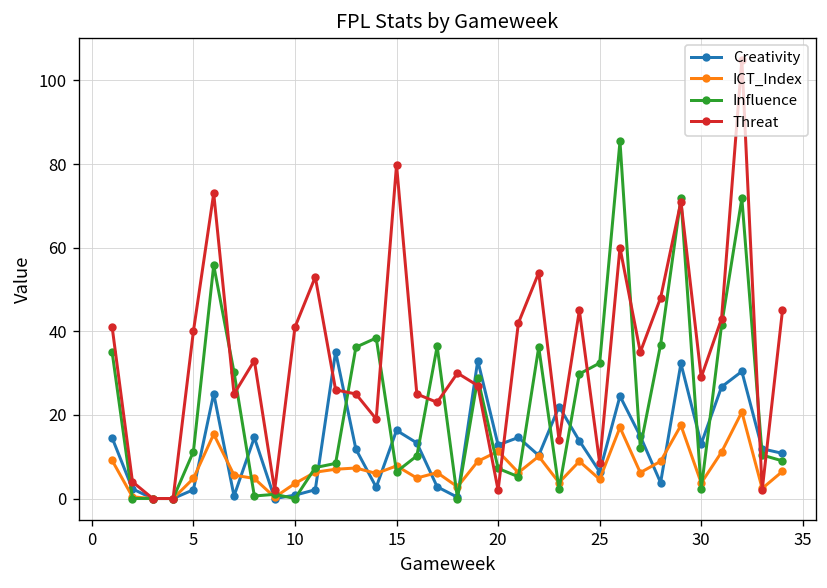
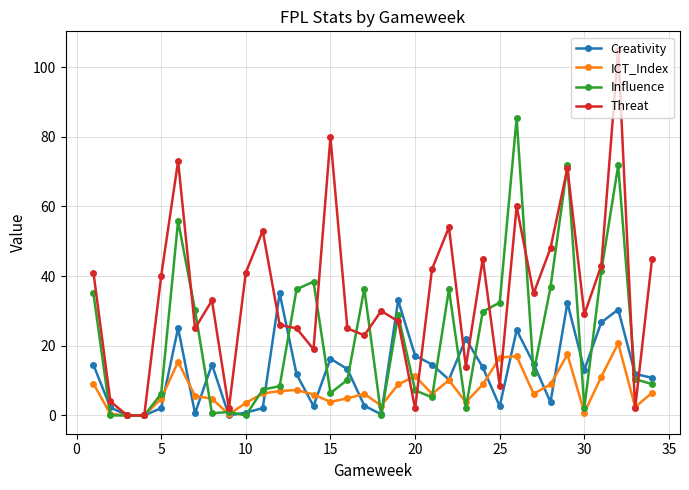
  {
    "Creativity": {
      "5": 2,
      "10": 1,
      "15": 16,
-     "20": 13,
-     "25": 6,
+     "20": 17,
+     "25": 3,
      "30": 13
    },
    "ICT_Index": {
      "5": 5,
      "10": 4,
-     "15": 8,
+     "15": 4,
      "20": 11,
-     "25": 5,
-     "30": 4
+     "25": 17,
+     "30": 1
    },
    "Influence": {
-     "5": 11,
+     "5": 6,
      "10": 0,
      "15": 6,
      "20": 7,
      "25": 32,
      "30": 2
    },
    "Threat": {
      "5": 40,
      "10": 41,
      "15": 80,
      "20": 2,
      "25": 9,
      "30": 29
    }
  }
